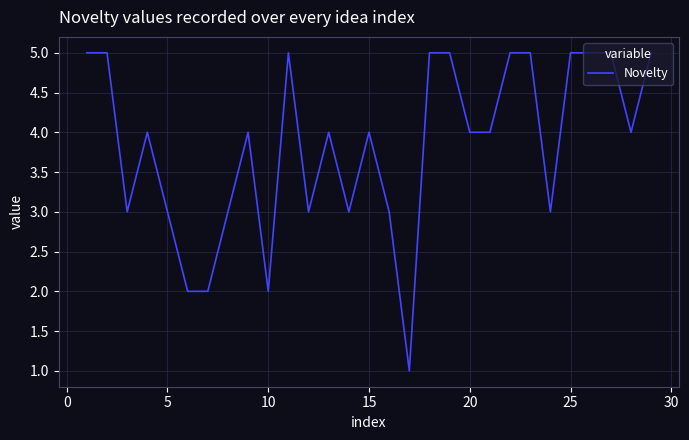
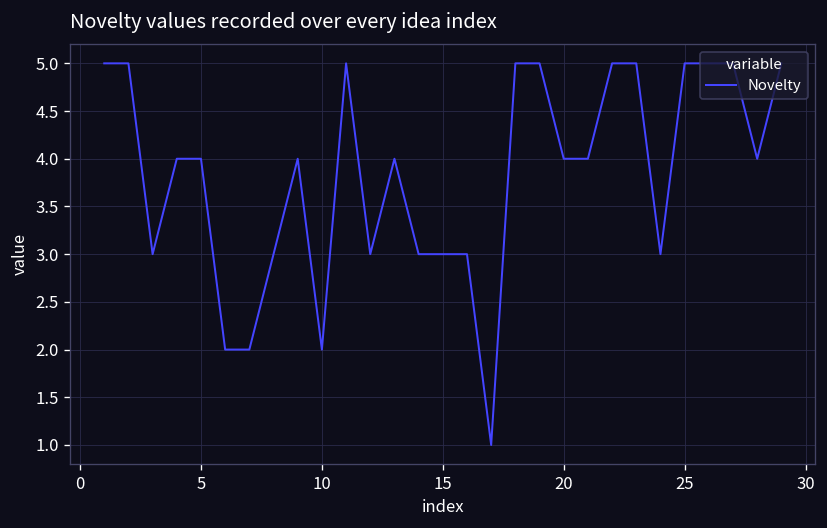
  {
-   "5": 3,
+   "5": 4,
    "10": 2,
-   "15": 4,
+   "15": 3,
    "20": 4,
    "25": 5
  }
